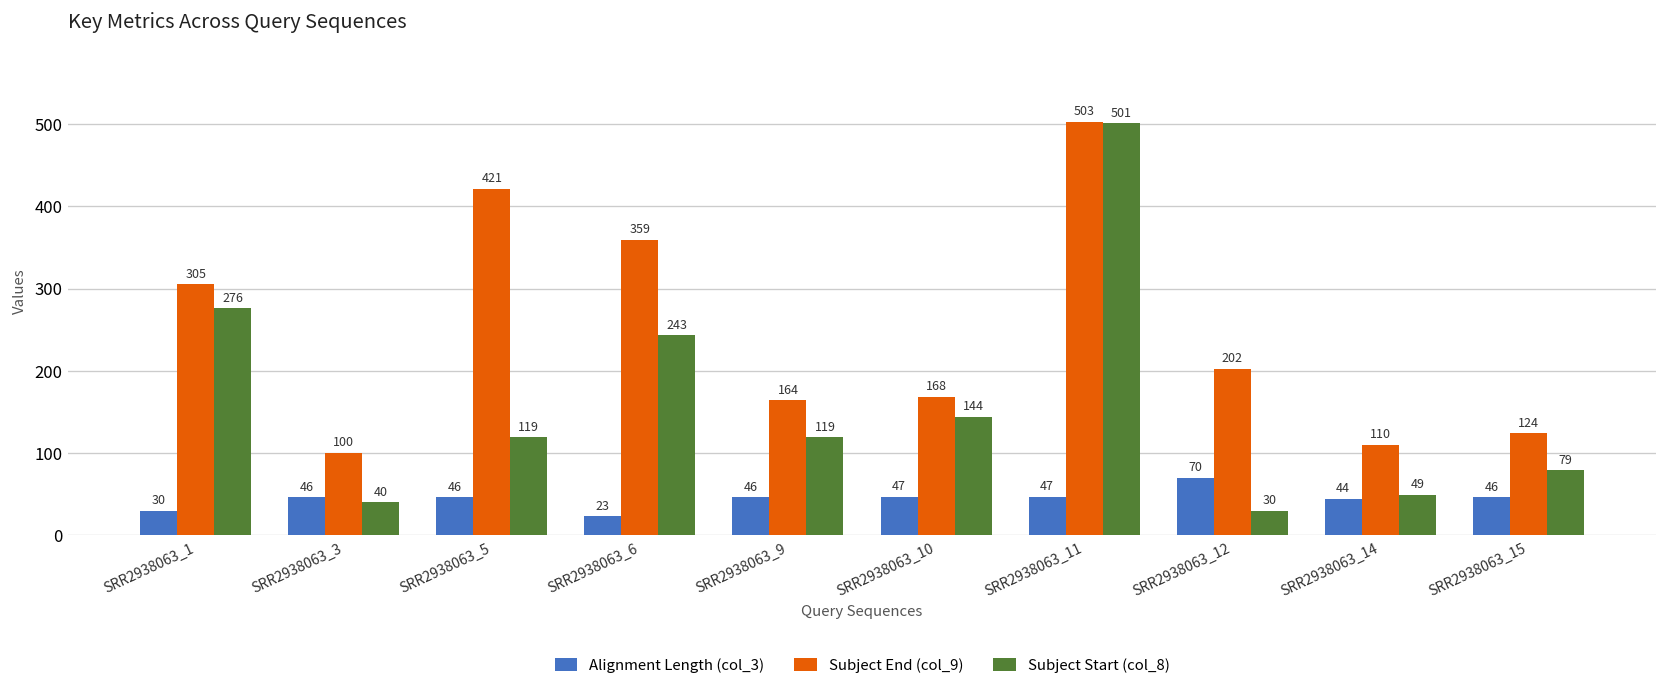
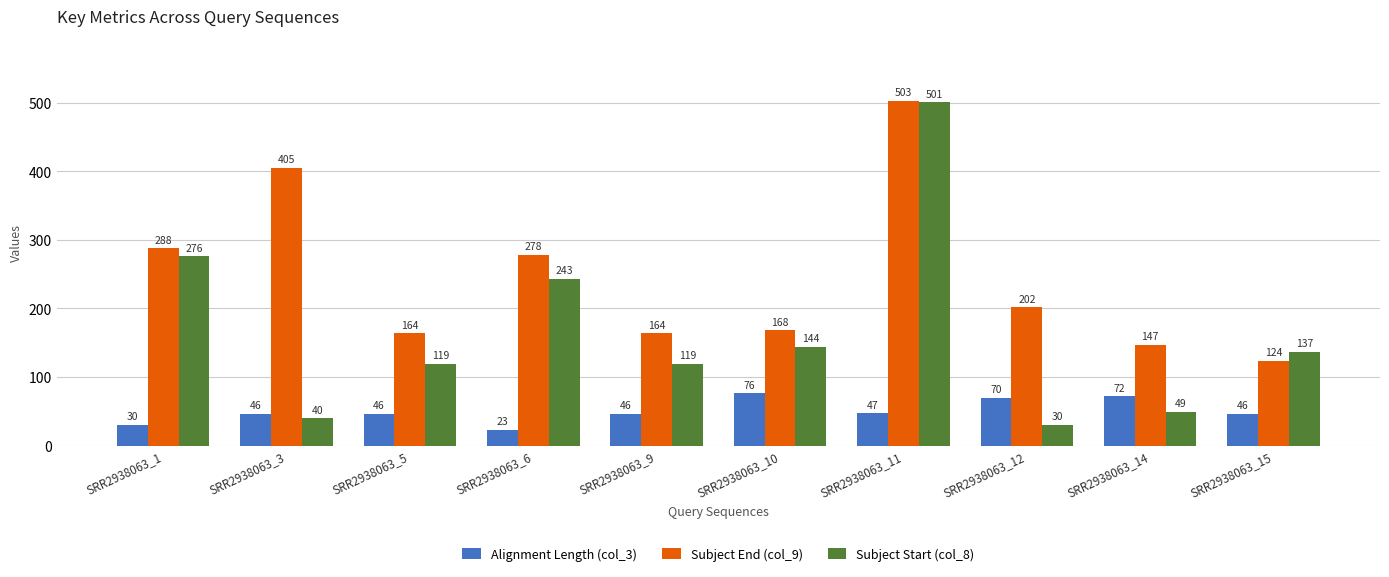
  {
    "Alignment Length (col_3)": {
      "SRR2938063_1": 30,
      "SRR2938063_3": 46,
      "SRR2938063_5": 46,
      "SRR2938063_6": 23,
      "SRR2938063_9": 46,
-     "SRR2938063_10": 47,
+     "SRR2938063_10": 76,
      "SRR2938063_11": 47,
      "SRR2938063_12": 70,
-     "SRR2938063_14": 44,
+     "SRR2938063_14": 72,
      "SRR2938063_15": 46
    },
    "Subject End (col_9)": {
-     "SRR2938063_1": 305,
-     "SRR2938063_3": 100,
-     "SRR2938063_5": 421,
-     "SRR2938063_6": 359,
+     "SRR2938063_1": 288,
+     "SRR2938063_3": 405,
+     "SRR2938063_5": 164,
+     "SRR2938063_6": 278,
      "SRR2938063_9": 164,
      "SRR2938063_10": 168,
      "SRR2938063_11": 503,
      "SRR2938063_12": 202,
-     "SRR2938063_14": 110,
+     "SRR2938063_14": 147,
      "SRR2938063_15": 124
    },
    "Subject Start (col_8)": {
      "SRR2938063_1": 276,
      "SRR2938063_3": 40,
      "SRR2938063_5": 119,
      "SRR2938063_6": 243,
      "SRR2938063_9": 119,
      "SRR2938063_10": 144,
      "SRR2938063_11": 501,
      "SRR2938063_12": 30,
      "SRR2938063_14": 49,
-     "SRR2938063_15": 79
+     "SRR2938063_15": 137
    }
  }
